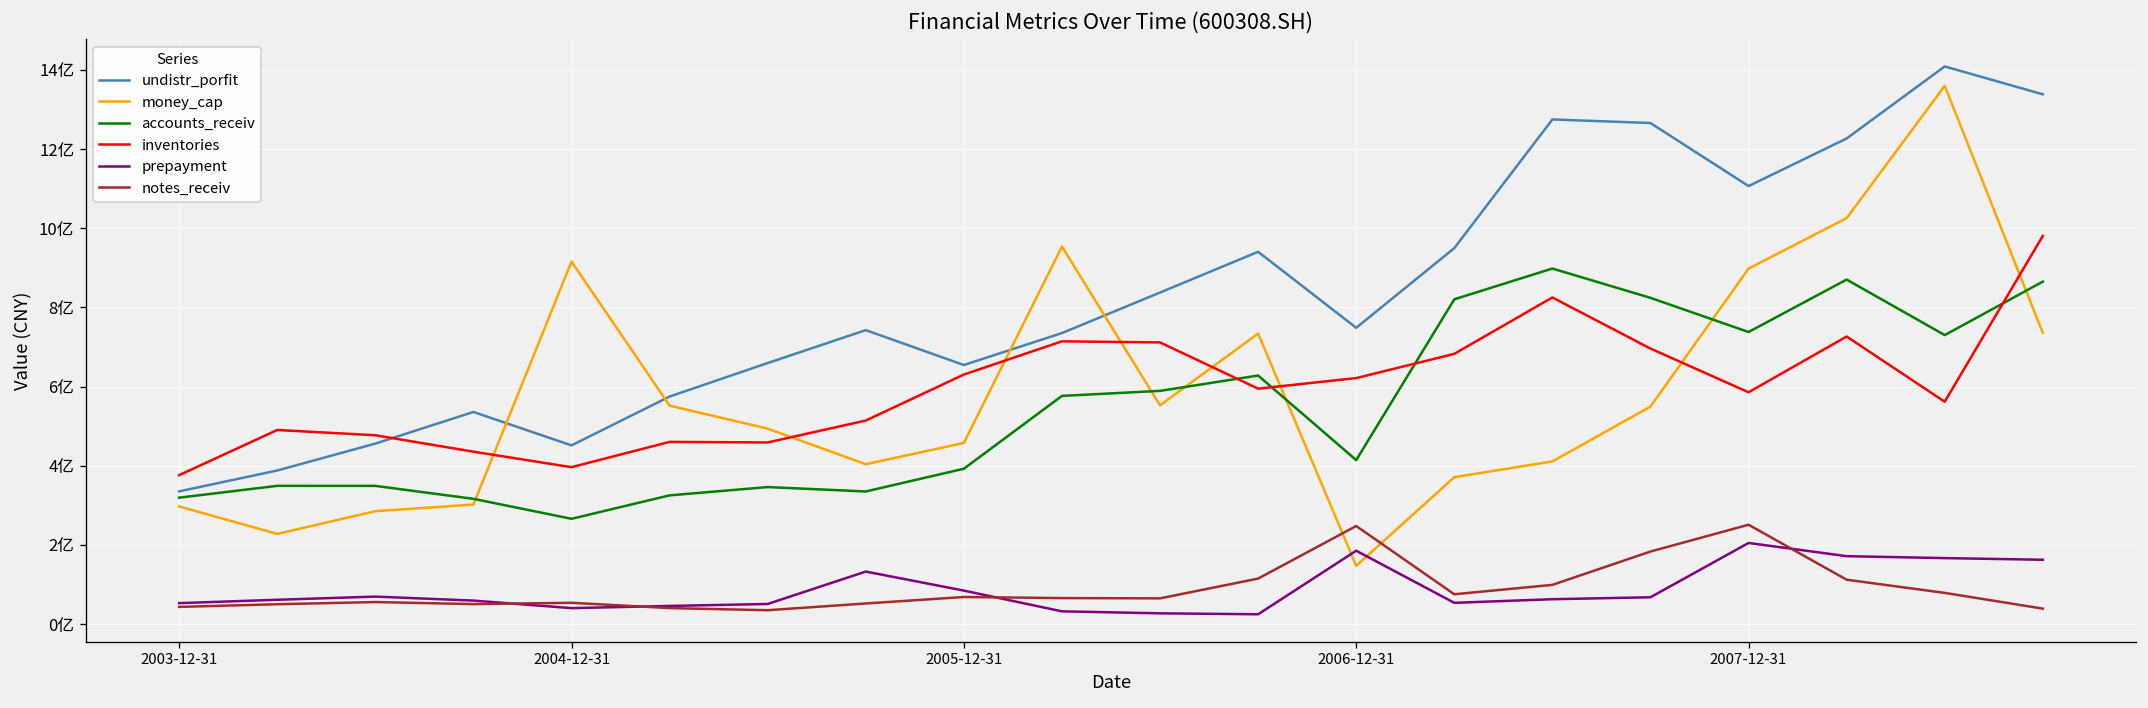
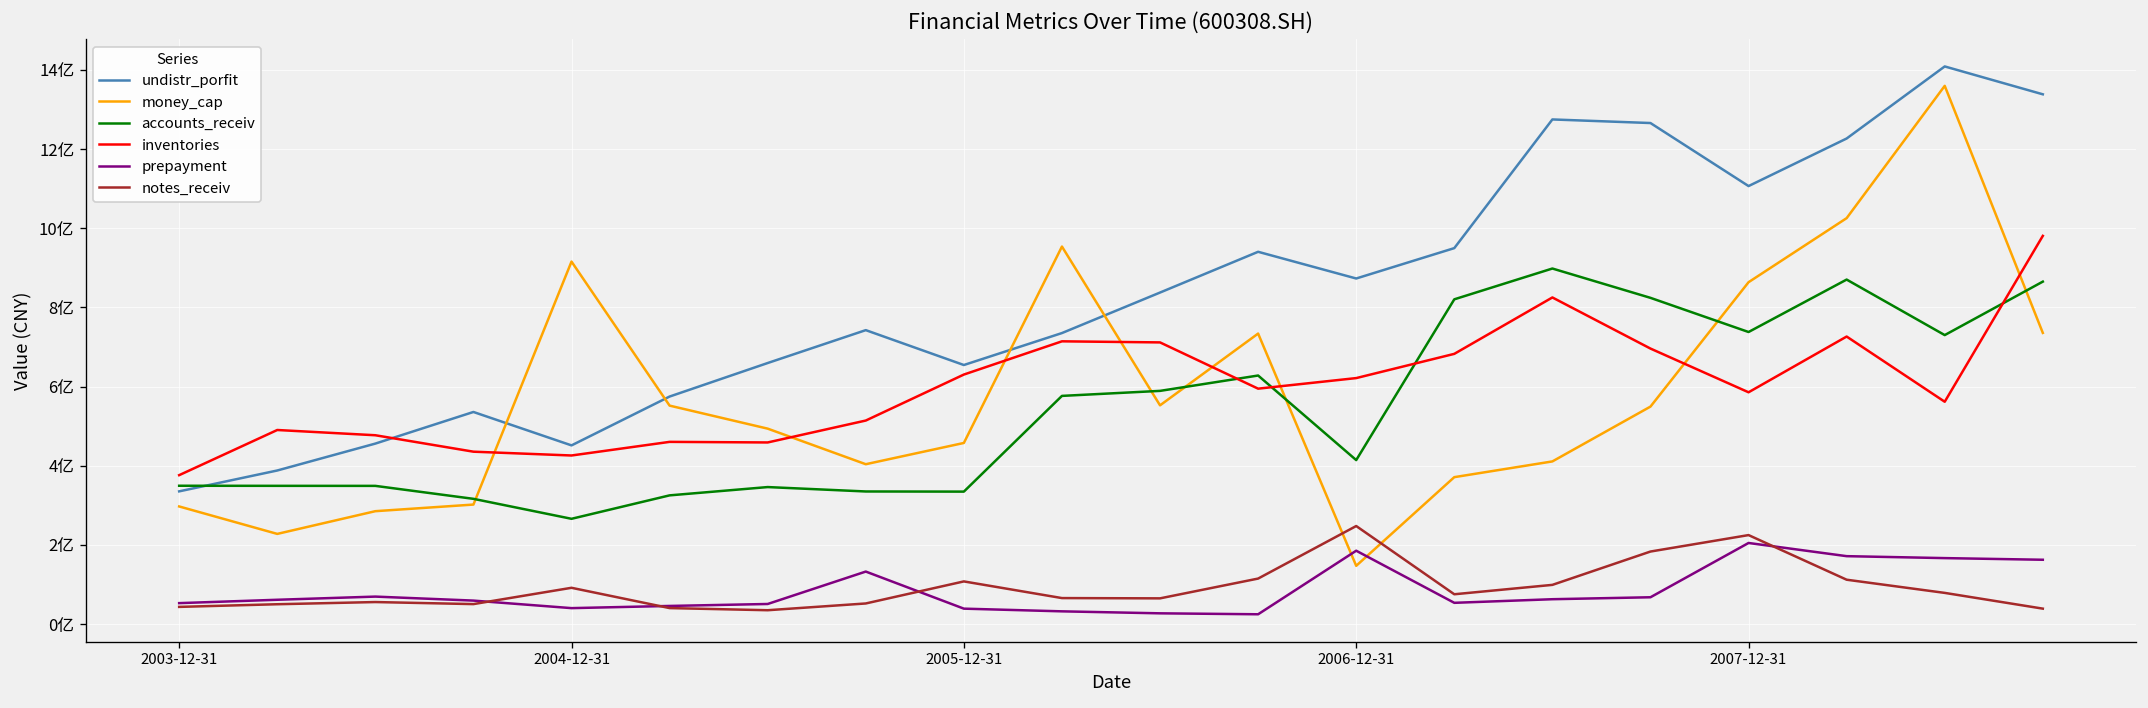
  {
    "undistr_porfit": {
      "2003-12-31": "3.4亿",
      "2004-12-31": "4.5亿",
      "2005-12-31": "6.5亿",
-     "2006-12-31": "7.5亿",
+     "2006-12-31": "8.7亿",
      "2007-12-31": "11.1亿"
    },
    "money_cap": {
      "2003-12-31": "3.0亿",
      "2004-12-31": "9.2亿",
      "2005-12-31": "4.6亿",
      "2006-12-31": "1.5亿",
-     "2007-12-31": "9.0亿"
+     "2007-12-31": "8.6亿"
    },
    "accounts_receiv": {
-     "2003-12-31": "3.2亿",
+     "2003-12-31": "3.5亿",
      "2004-12-31": "2.7亿",
-     "2005-12-31": "3.9亿",
+     "2005-12-31": "3.3亿",
      "2006-12-31": "4.1亿",
      "2007-12-31": "7.4亿"
    },
    "inventories": {
      "2003-12-31": "3.8亿",
-     "2004-12-31": "4.0亿",
+     "2004-12-31": "4.3亿",
      "2005-12-31": "6.3亿",
      "2006-12-31": "6.2亿",
      "2007-12-31": "5.9亿"
    },
    "prepayment": {
      "2003-12-31": "0.5亿",
      "2004-12-31": "0.4亿",
-     "2005-12-31": "0.8亿",
+     "2005-12-31": "0.4亿",
      "2006-12-31": "1.9亿",
      "2007-12-31": "2.0亿"
    },
    "notes_receiv": {
      "2003-12-31": "0.4亿",
-     "2004-12-31": "0.5亿",
-     "2005-12-31": "0.7亿",
+     "2004-12-31": "0.9亿",
+     "2005-12-31": "1.1亿",
      "2006-12-31": "2.5亿",
-     "2007-12-31": "2.5亿"
+     "2007-12-31": "2.2亿"
    }
  }
